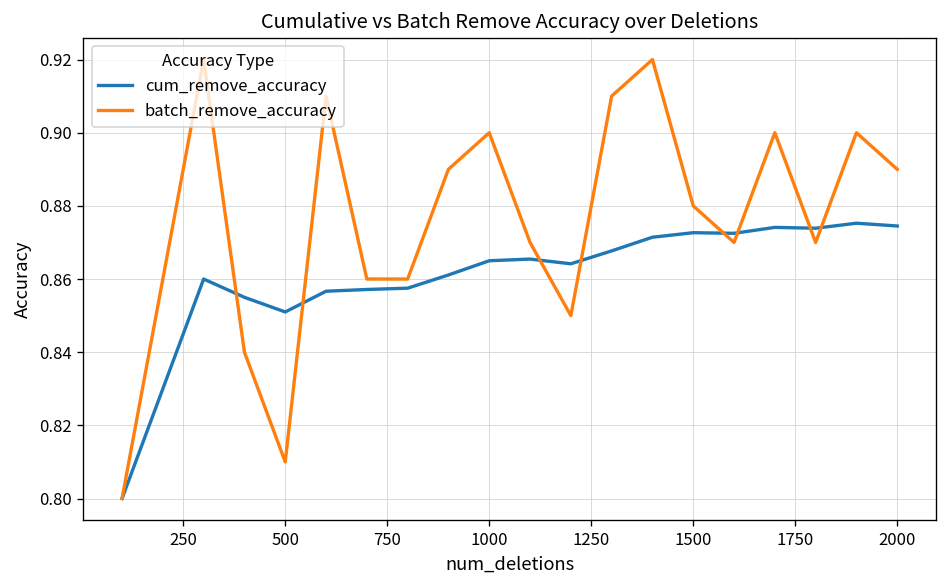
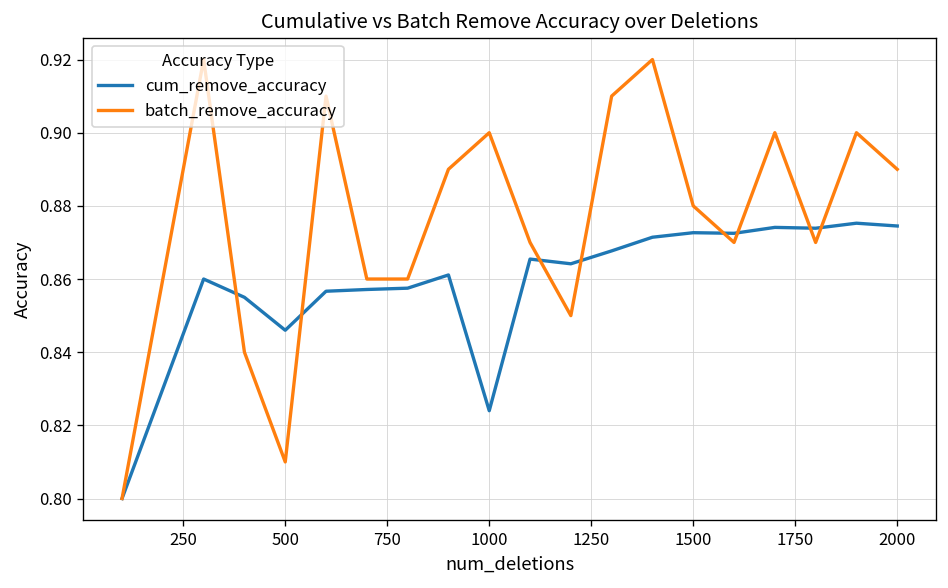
  {
    "cum_remove_accuracy": {
-     "500": 0.851,
-     "1000": 0.865,
+     "500": 0.846,
+     "1000": 0.824,
      "1500": 0.873,
      "2000": 0.875
    },
    "batch_remove_accuracy": {
      "500": 0.810,
      "1000": 0.900,
      "1500": 0.880,
      "2000": 0.890
    }
  }
